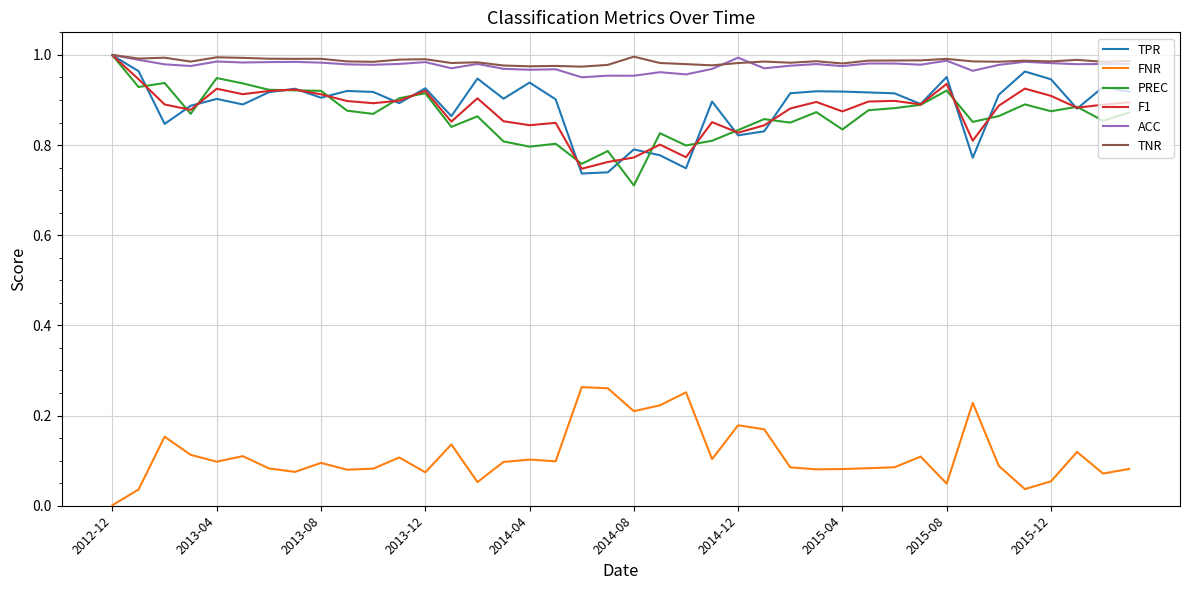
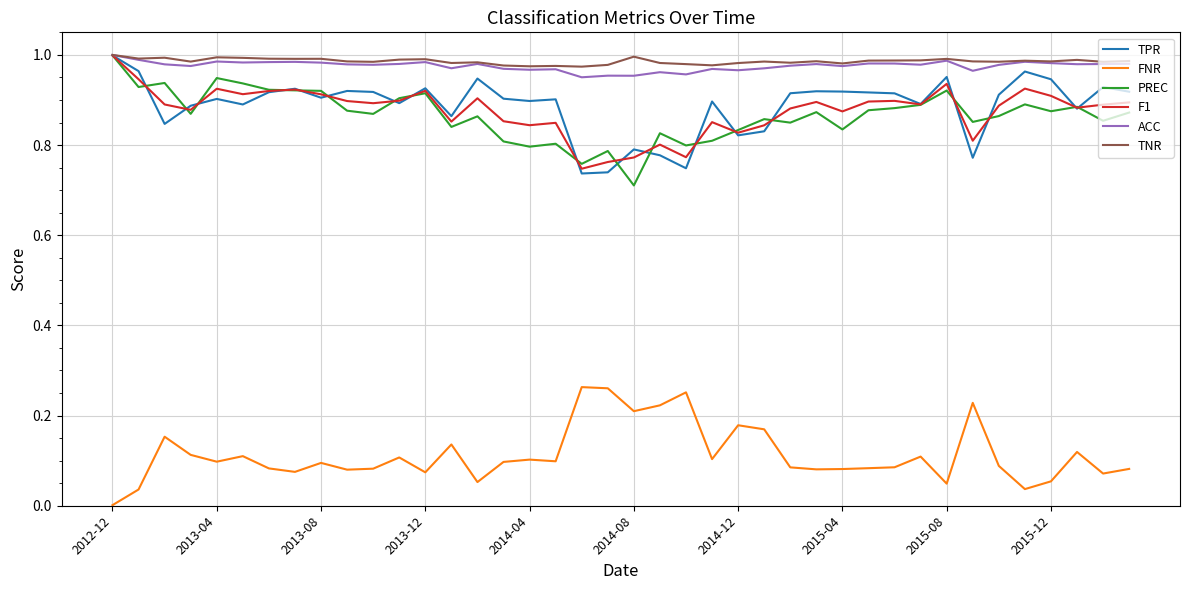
  {
    "TPR": {
      "2013-04": 0.90,
      "2013-08": 0.91,
-     "2014-04": 0.94,
+     "2014-04": 0.90,
      "2014-08": 0.79,
      "2014-12": 0.82,
      "2015-04": 0.92,
      "2015-08": 0.95,
      "2015-12": 0.95
    },
    "FNR": {
      "2012-12": 0.00,
      "2013-04": 0.10,
      "2013-08": 0.10,
      "2013-12": 0.07,
      "2014-04": 0.10,
      "2014-08": 0.21,
      "2014-12": 0.18,
      "2015-04": 0.08,
      "2015-08": 0.05,
      "2015-12": 0.05
    },
    "PREC": {
      "2013-04": 0.95,
      "2013-08": 0.92,
      "2014-04": 0.80,
      "2014-08": 0.71,
      "2014-12": 0.83,
      "2015-04": 0.83,
      "2015-08": 0.92,
      "2015-12": 0.88
    },
    "F1": {
      "2013-04": 0.92,
      "2013-08": 0.91,
      "2014-04": 0.84,
      "2014-08": 0.77,
      "2014-12": 0.83,
      "2015-04": 0.87,
      "2015-08": 0.94,
      "2015-12": 0.91
    },
    "ACC": {
      "2013-04": 0.99,
      "2013-08": 0.98,
      "2013-12": 0.98,
      "2014-04": 0.97,
      "2014-08": 0.95,
-     "2014-12": 0.99,
+     "2014-12": 0.97,
      "2015-04": 0.98
    },
    "TNR": {
      "2013-04": 0.99,
      "2013-08": 0.99,
      "2013-12": 0.99,
      "2014-04": 0.97,
      "2014-08": 1.00,
      "2014-12": 0.98,
      "2015-04": 0.98
    }
  }
